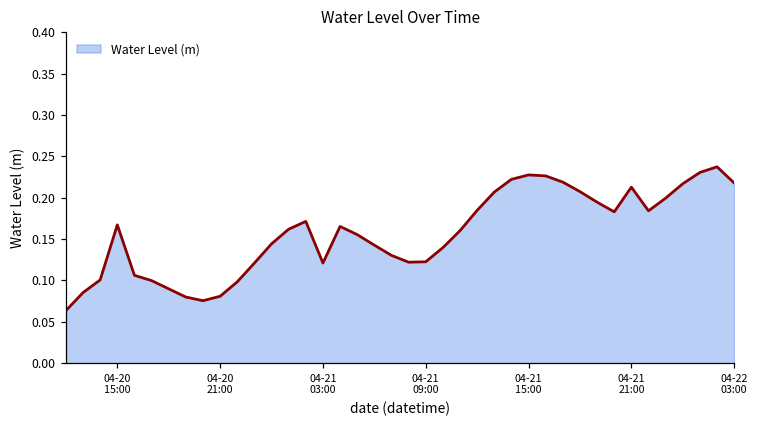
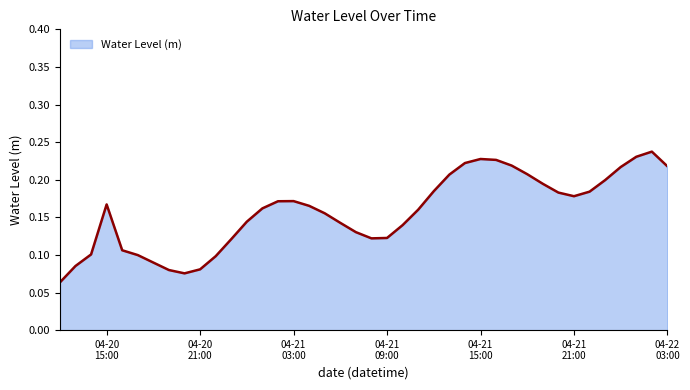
  {
    "04-20 15:00": 0.17,
    "04-20 21:00": 0.08,
-   "04-21 03:00": 0.12,
+   "04-21 03:00": 0.17,
    "04-21 09:00": 0.12,
    "04-21 15:00": 0.23,
-   "04-21 21:00": 0.21,
+   "04-21 21:00": 0.18,
    "04-22 03:00": 0.22
  }
